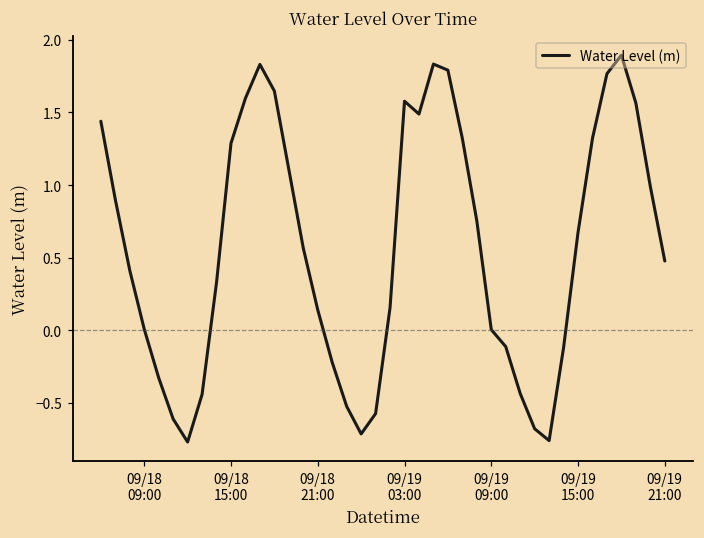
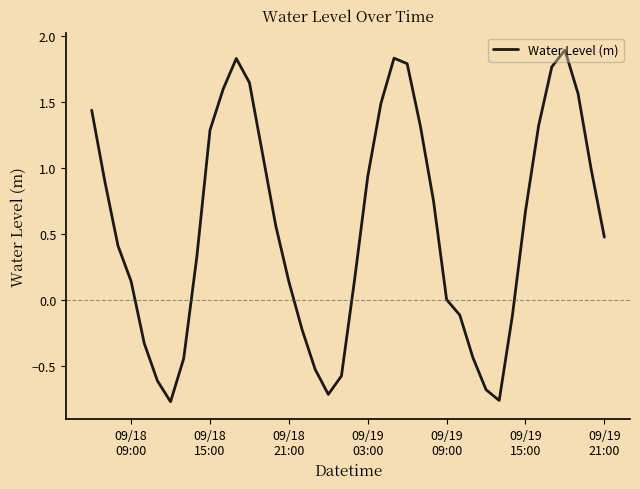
  {
-   "09/18 09:00": 0.01,
+   "09/18 09:00": 0.14,
    "09/18 15:00": 1.29,
    "09/18 21:00": 0.14,
-   "09/19 03:00": 1.58,
+   "09/19 03:00": 0.94,
    "09/19 09:00": 0.00,
    "09/19 15:00": 0.67,
    "09/19 21:00": 0.48
  }
